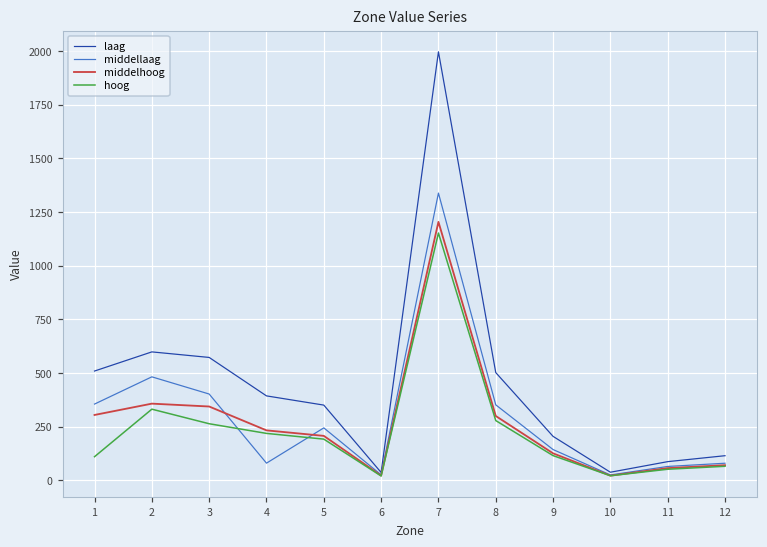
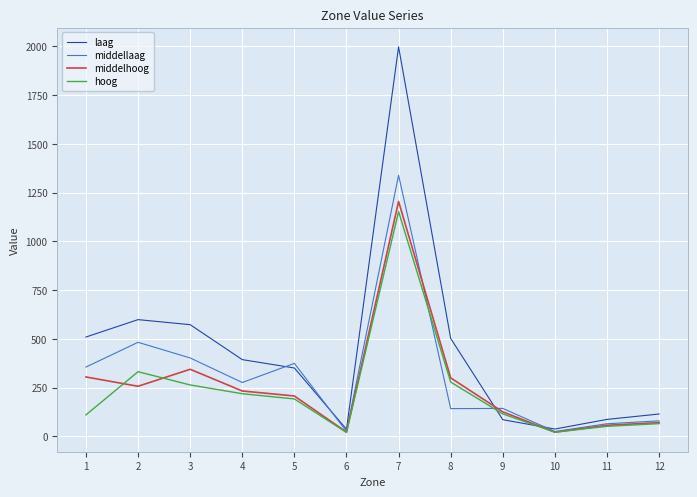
  {
    "laag": {
      "1": 510,
      "2": 600,
      "3": 570,
      "4": 390,
      "5": 350,
      "7": 2000,
      "8": 500,
-     "9": 200,
+     "9": 90,
      "11": 90,
      "12": 110
    },
    "middellaag": {
      "1": 360,
      "2": 480,
      "3": 400,
-     "4": 80,
-     "5": 240,
+     "4": 280,
+     "5": 370,
      "7": 1340,
-     "8": 350,
+     "8": 140,
      "9": 140
    },
    "middelhoog": {
      "1": 300,
-     "2": 360,
+     "2": 260,
      "3": 340,
      "4": 230,
      "5": 210,
      "7": 1200,
      "8": 300
    },
    "hoog": {
      "1": 110,
      "2": 330,
      "3": 260,
      "4": 220,
      "5": 190,
      "7": 1150,
      "8": 280
    }
  }
